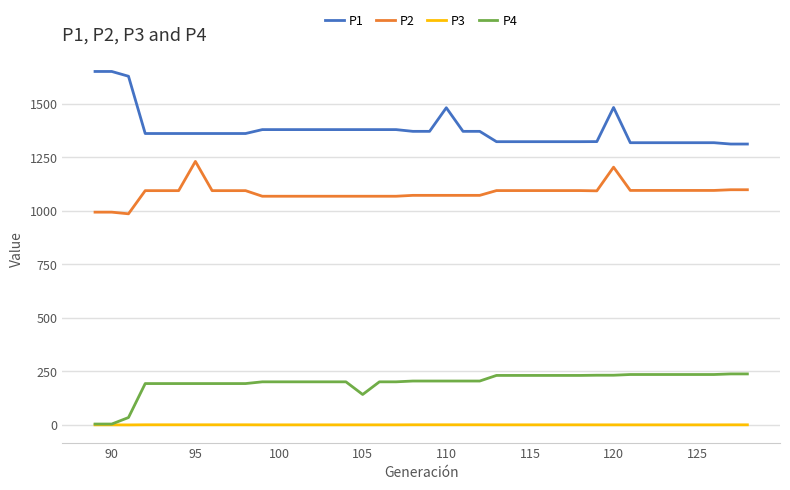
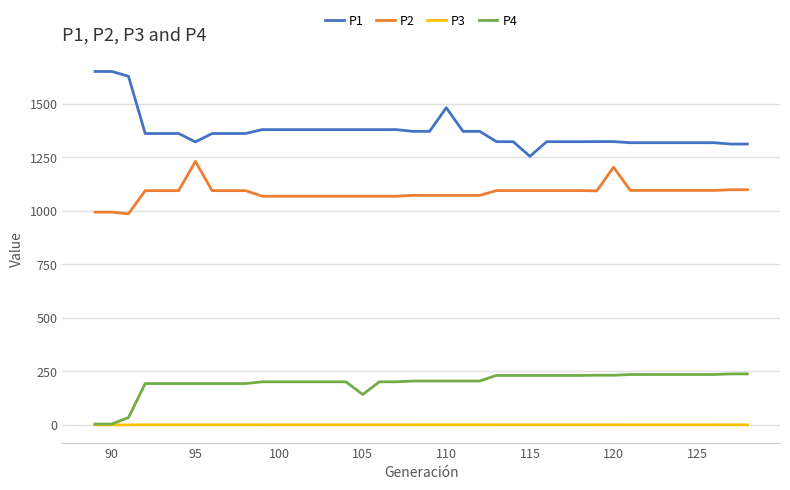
  {
    "P1": {
      "90": 1650,
-     "95": 1360,
+     "95": 1320,
      "100": 1380,
      "105": 1380,
      "110": 1480,
-     "115": 1320,
-     "120": 1480,
+     "115": 1250,
+     "120": 1320,
      "125": 1320
    },
    "P2": {
      "90": 990,
      "95": 1230,
      "100": 1070,
      "105": 1070,
      "110": 1070,
      "115": 1090,
      "120": 1200,
      "125": 1100
    },
    "P3": {
      "95": 0,
      "100": 0,
      "105": 0,
      "110": 0,
      "115": 0,
      "120": 0,
      "125": 0
    },
    "P4": {
      "95": 190,
      "100": 200,
      "105": 140,
      "110": 210,
      "115": 230,
      "120": 230,
      "125": 240
    }
  }
